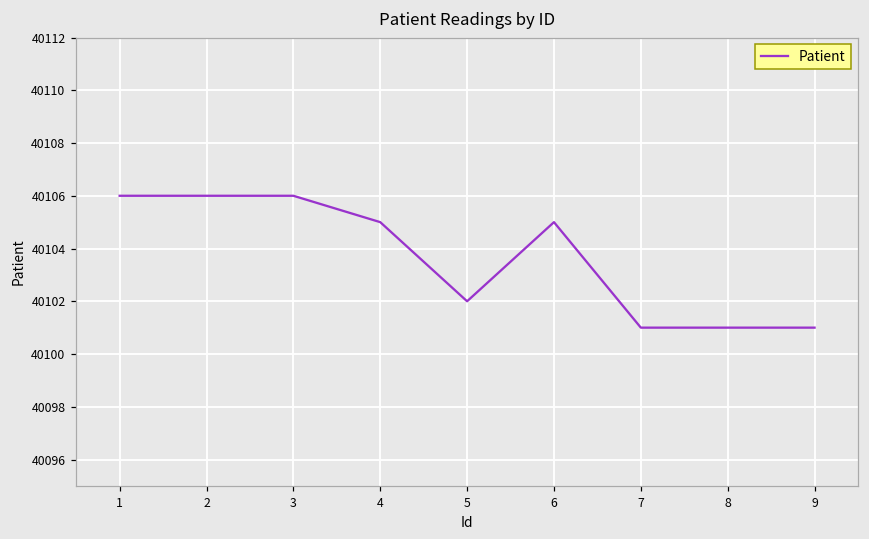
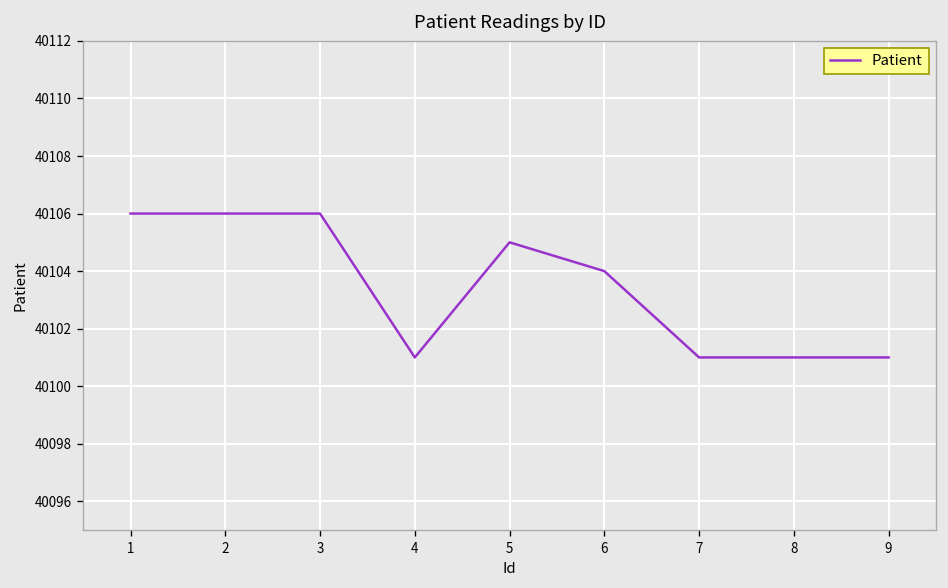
  {
    "1": 40106,
    "2": 40106,
    "3": 40106,
-   "4": 40105,
-   "5": 40102,
-   "6": 40105,
+   "4": 40101,
+   "5": 40105,
+   "6": 40104,
    "7": 40101,
    "8": 40101,
    "9": 40101
  }
